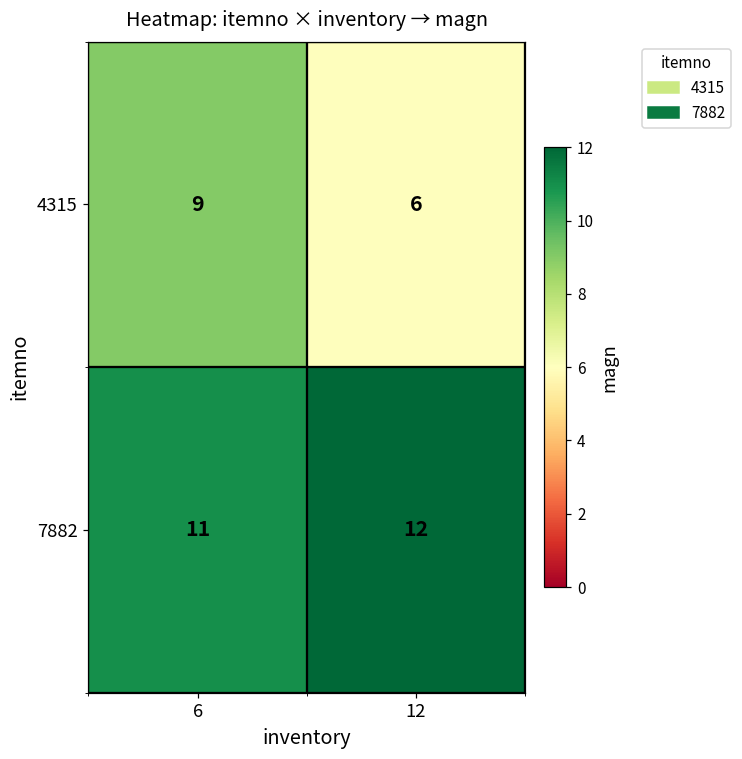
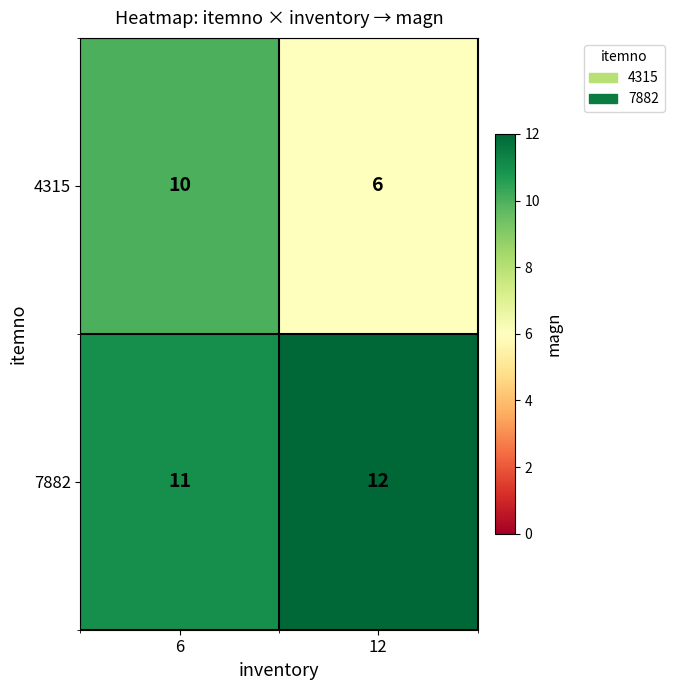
  {
    "4315": {
-     "6": 9,
+     "6": 10,
      "12": 6
    },
    "7882": {
      "6": 11,
      "12": 12
    }
  }
